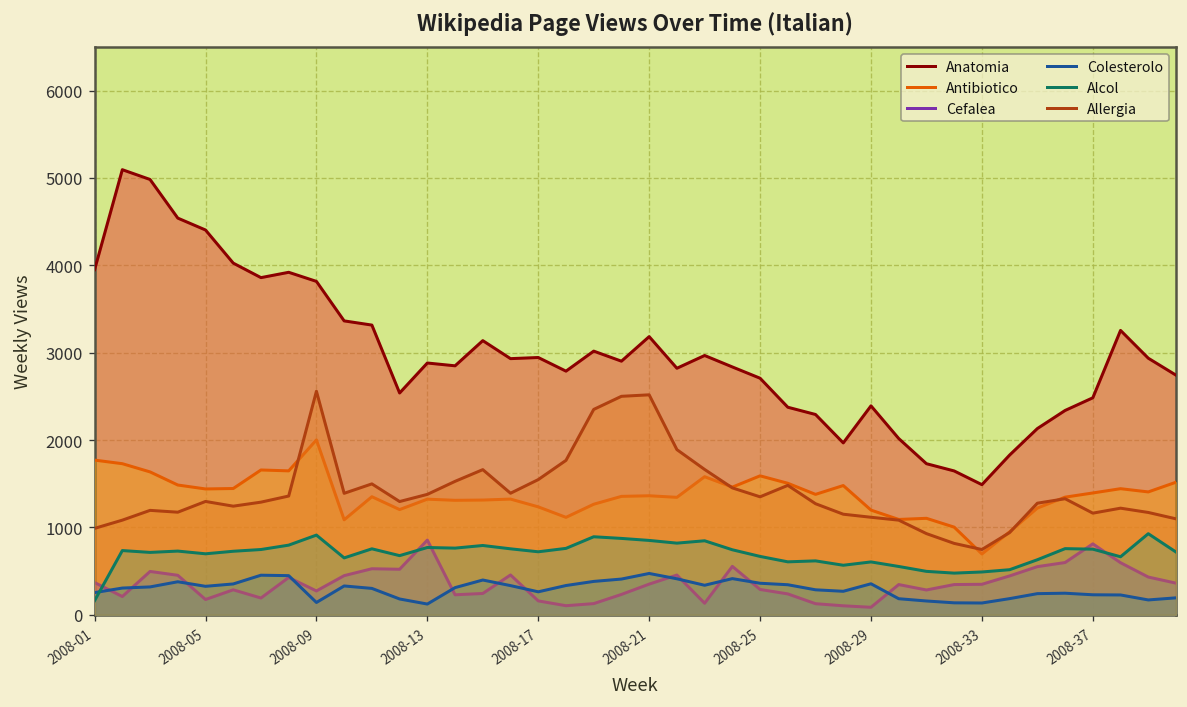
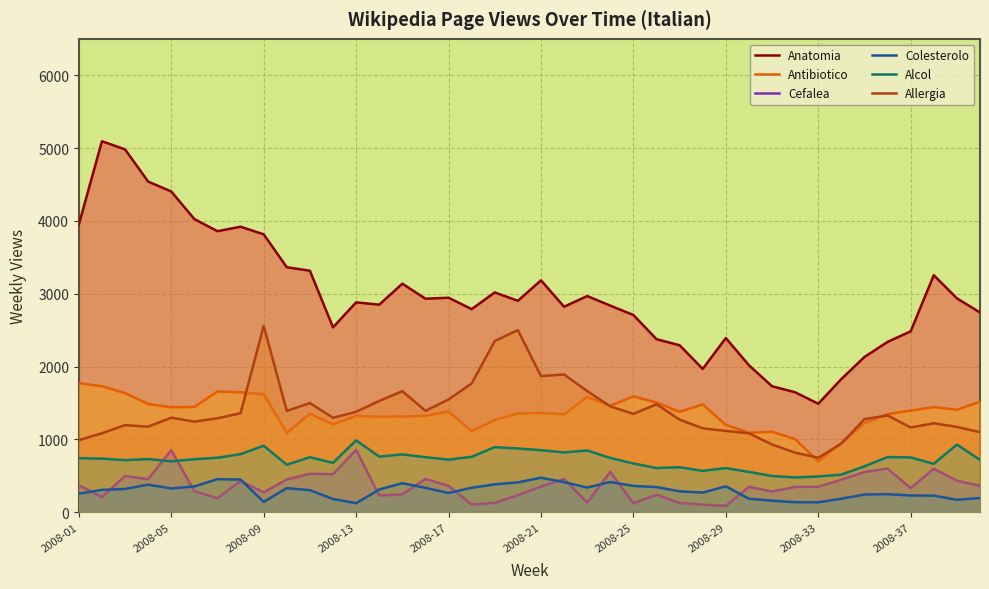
  {
    "Anatomia": {
      "2008-01": 4000,
      "2008-05": 4400,
      "2008-09": 3800,
      "2008-13": 2900,
      "2008-17": 2900,
      "2008-21": 3200,
      "2008-25": 2700,
      "2008-29": 2400,
      "2008-33": 1500,
      "2008-37": 2500
    },
    "Antibiotico": {
      "2008-01": 1800,
      "2008-05": 1400,
-     "2008-09": 2000,
+     "2008-09": 1600,
      "2008-13": 1300,
-     "2008-17": 1200,
+     "2008-17": 1400,
      "2008-21": 1400,
      "2008-25": 1600,
      "2008-29": 1200,
      "2008-33": 700,
      "2008-37": 1400
    },
    "Cefalea": {
      "2008-01": 400,
-     "2008-05": 200,
+     "2008-05": 900,
      "2008-09": 300,
      "2008-13": 900,
-     "2008-17": 200,
+     "2008-17": 400,
      "2008-21": 400,
-     "2008-25": 300,
+     "2008-25": 100,
      "2008-29": 100,
      "2008-33": 400,
-     "2008-37": 800
+     "2008-37": 300
    },
    "Colesterolo": {
      "2008-01": 300,
      "2008-05": 300,
      "2008-09": 100,
      "2008-13": 100,
      "2008-17": 300,
      "2008-21": 500,
      "2008-25": 400,
      "2008-29": 400,
      "2008-33": 100,
      "2008-37": 200
    },
    "Alcol": {
-     "2008-01": 200,
+     "2008-01": 700,
      "2008-05": 700,
      "2008-09": 900,
-     "2008-13": 800,
+     "2008-13": 1000,
      "2008-17": 700,
      "2008-21": 900,
      "2008-25": 700,
      "2008-29": 600,
      "2008-33": 500,
      "2008-37": 800
    },
    "Allergia": {
      "2008-01": 1000,
      "2008-05": 1300,
      "2008-09": 2600,
      "2008-13": 1400,
      "2008-17": 1500,
-     "2008-21": 2500,
+     "2008-21": 1900,
      "2008-25": 1400,
      "2008-29": 1100,
      "2008-33": 700,
      "2008-37": 1200
    }
  }
